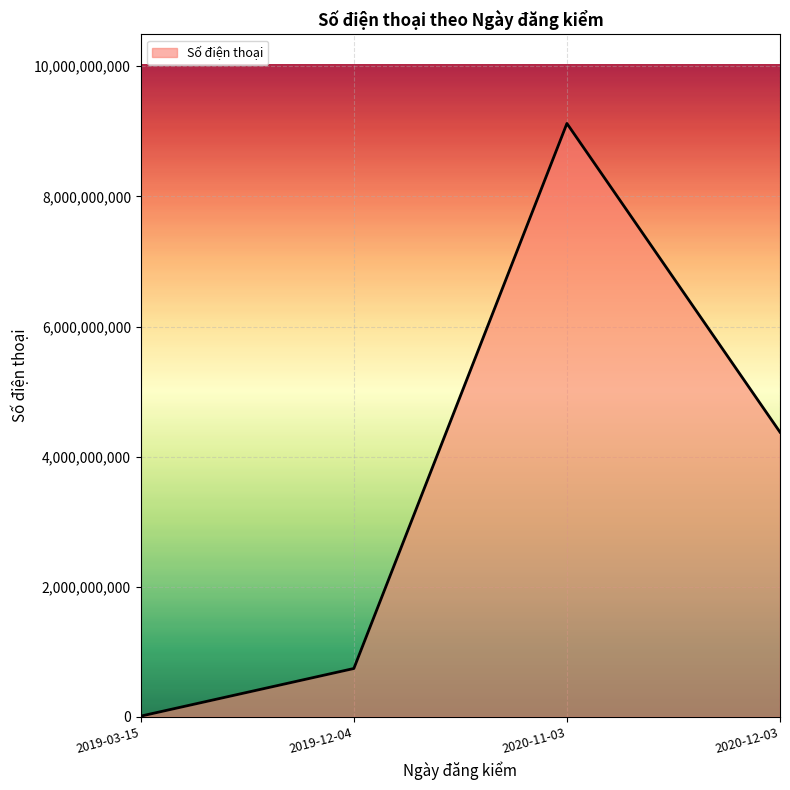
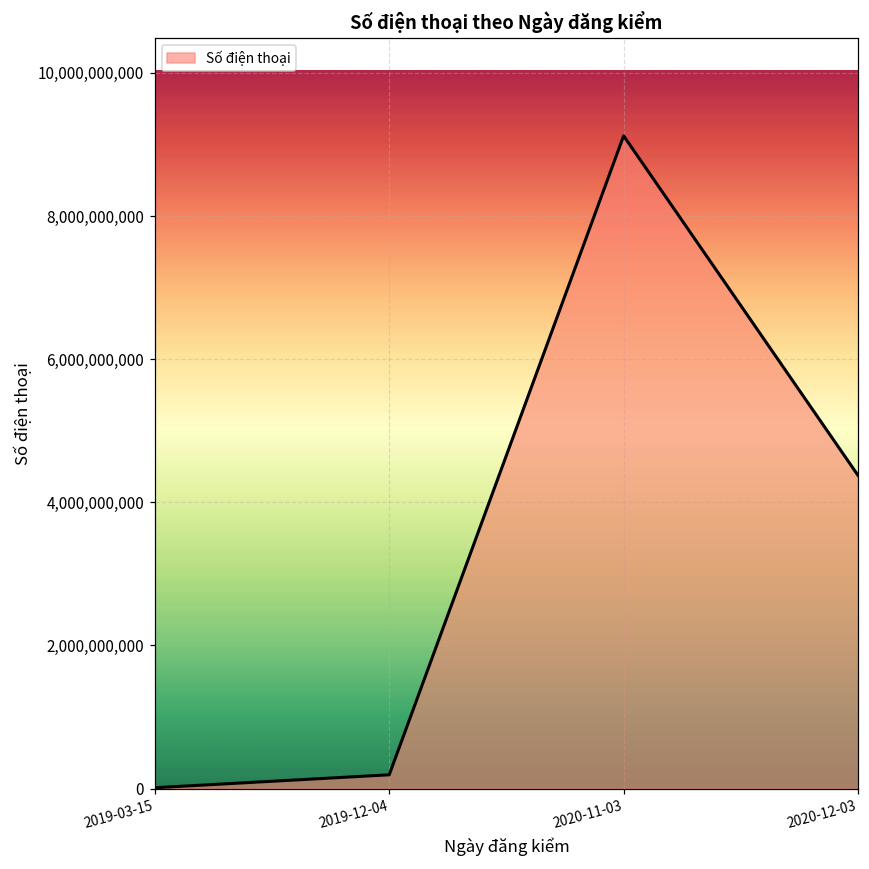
  {
    "2019-03-15": "0",
-   "2019-12-04": "700,000,000",
+   "2019-12-04": "200,000,000",
    "2020-11-03": "9,100,000,000",
    "2020-12-03": "4,400,000,000"
  }
